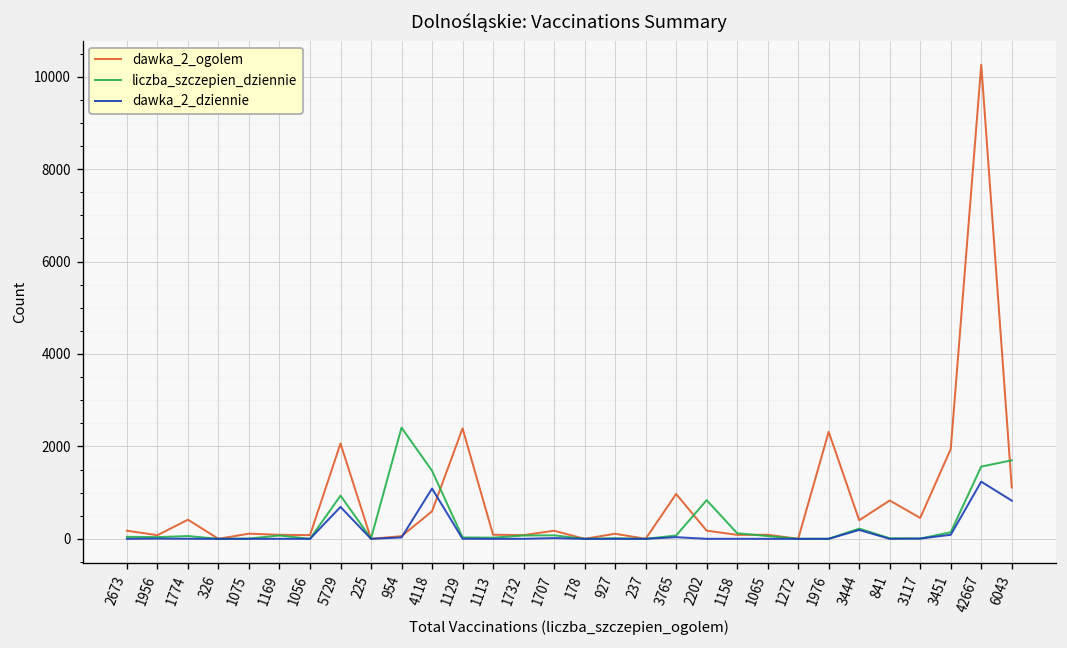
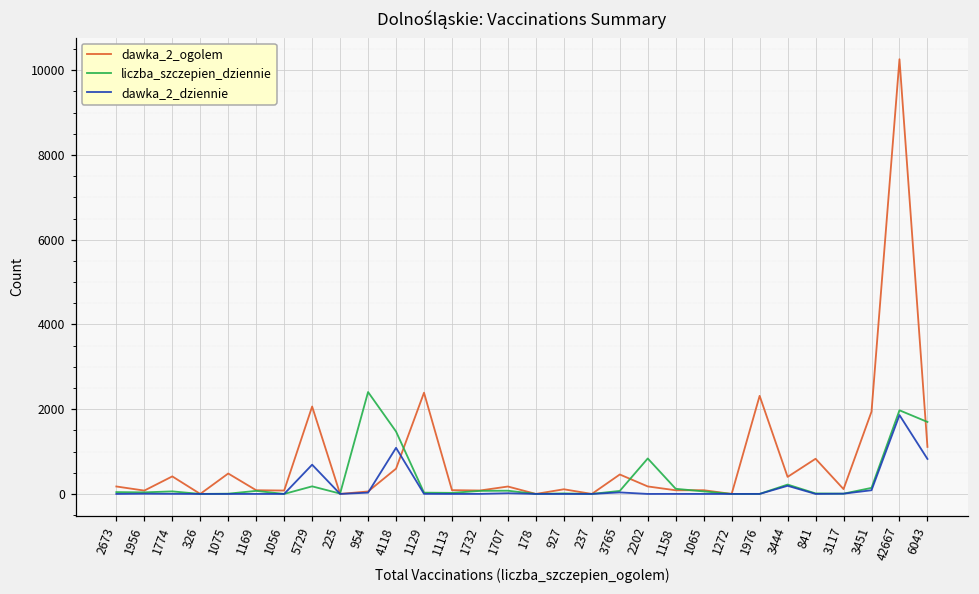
  {
    "dawka_2_ogolem": {
      "2673": 200,
      "1774": 400,
-     "1075": 100,
+     "1075": 500,
      "1056": 100,
      "5729": 2100,
      "4118": 600,
      "1129": 2400,
      "1707": 200,
      "927": 100,
-     "3765": 1000,
+     "3765": 500,
      "2202": 200,
      "1976": 2300,
      "3444": 400,
      "841": 800,
-     "3117": 500,
+     "3117": 100,
      "3451": 1900,
      "42667": 10300,
      "6043": 1100
    },
    "liczba_szczepien_dziennie": {
-     "5729": 900,
+     "5729": 200,
      "954": 2400,
      "4118": 1500,
      "2202": 800,
-     "42667": 1600,
+     "42667": 2000,
      "6043": 1700
    },
    "dawka_2_dziennie": {
      "1169": 0,
      "5729": 700,
      "4118": 1100,
      "1732": 0,
      "2202": 0,
      "1158": 0,
-     "42667": 1200,
+     "42667": 1900,
      "6043": 800
    }
  }
